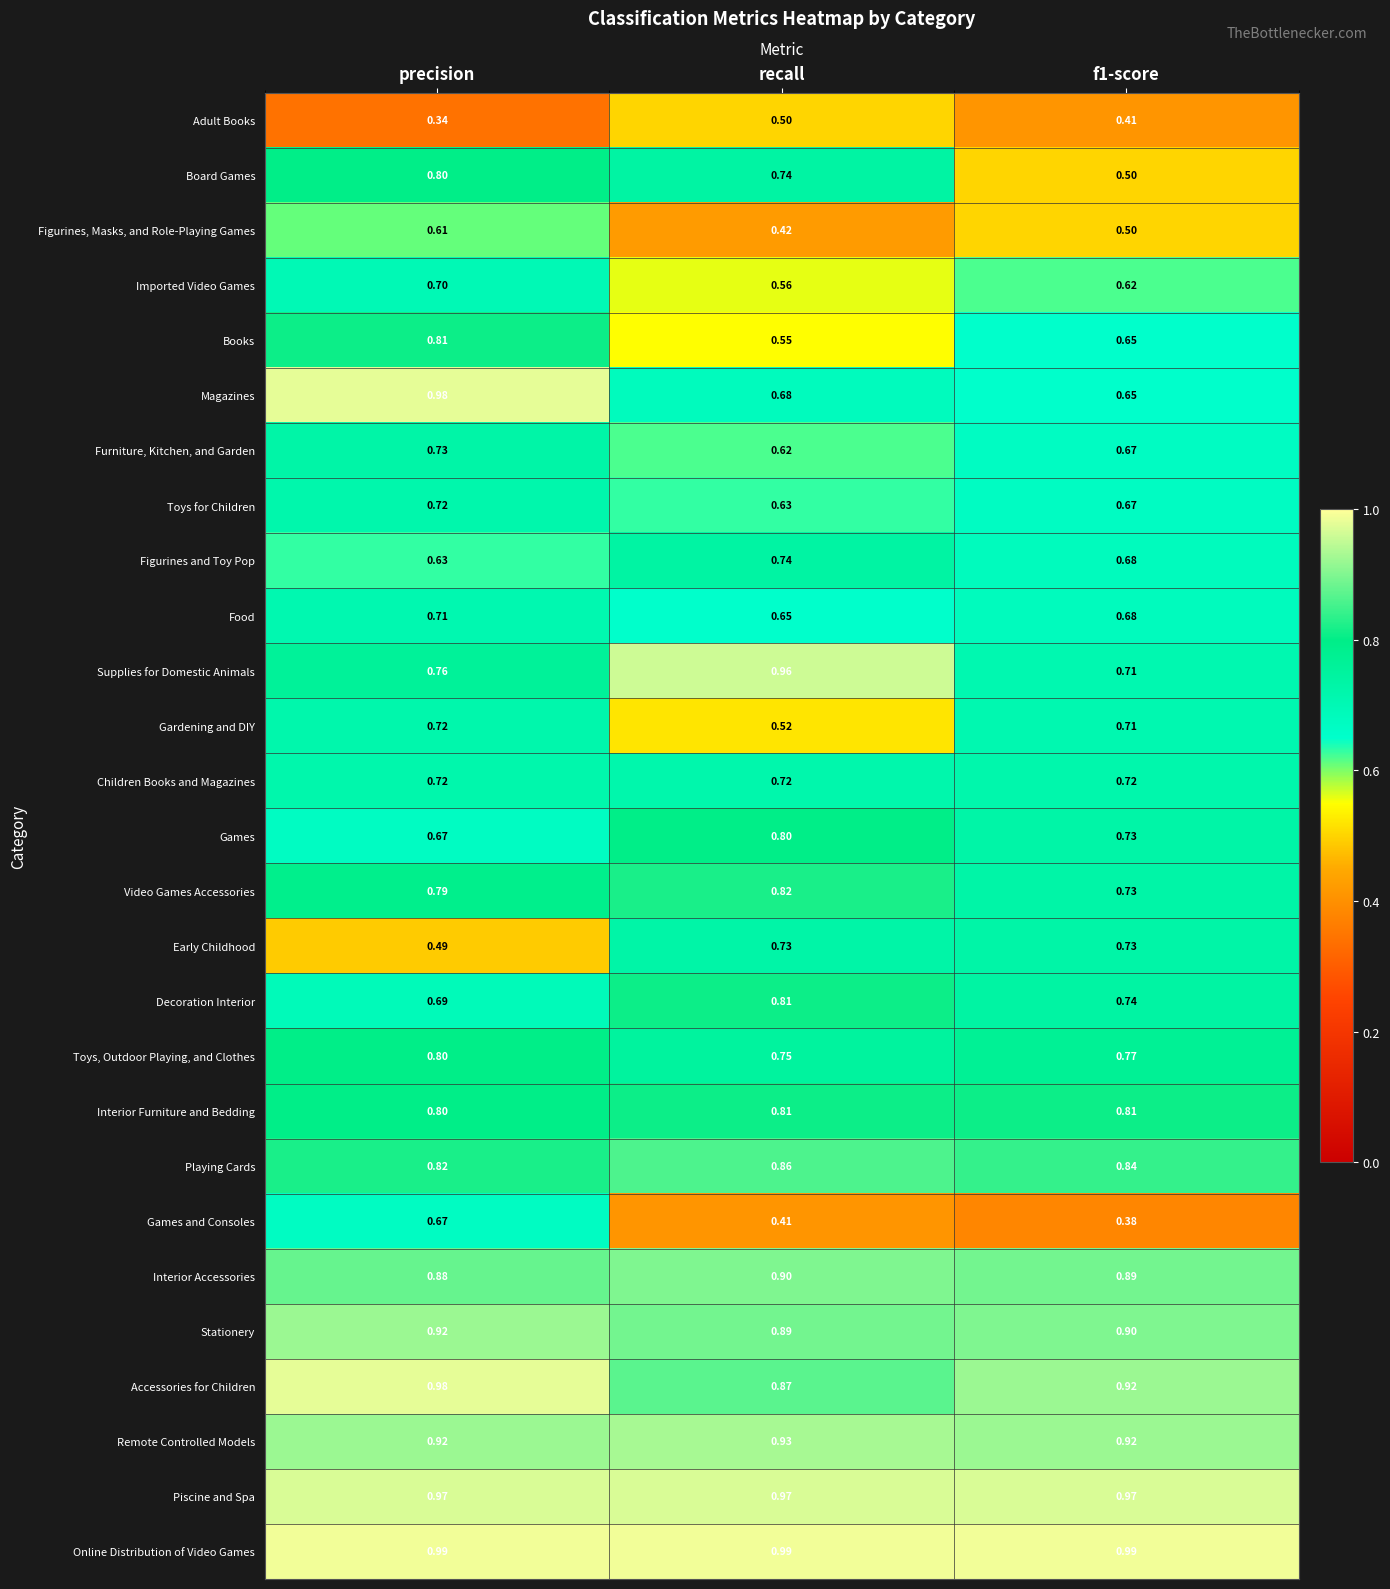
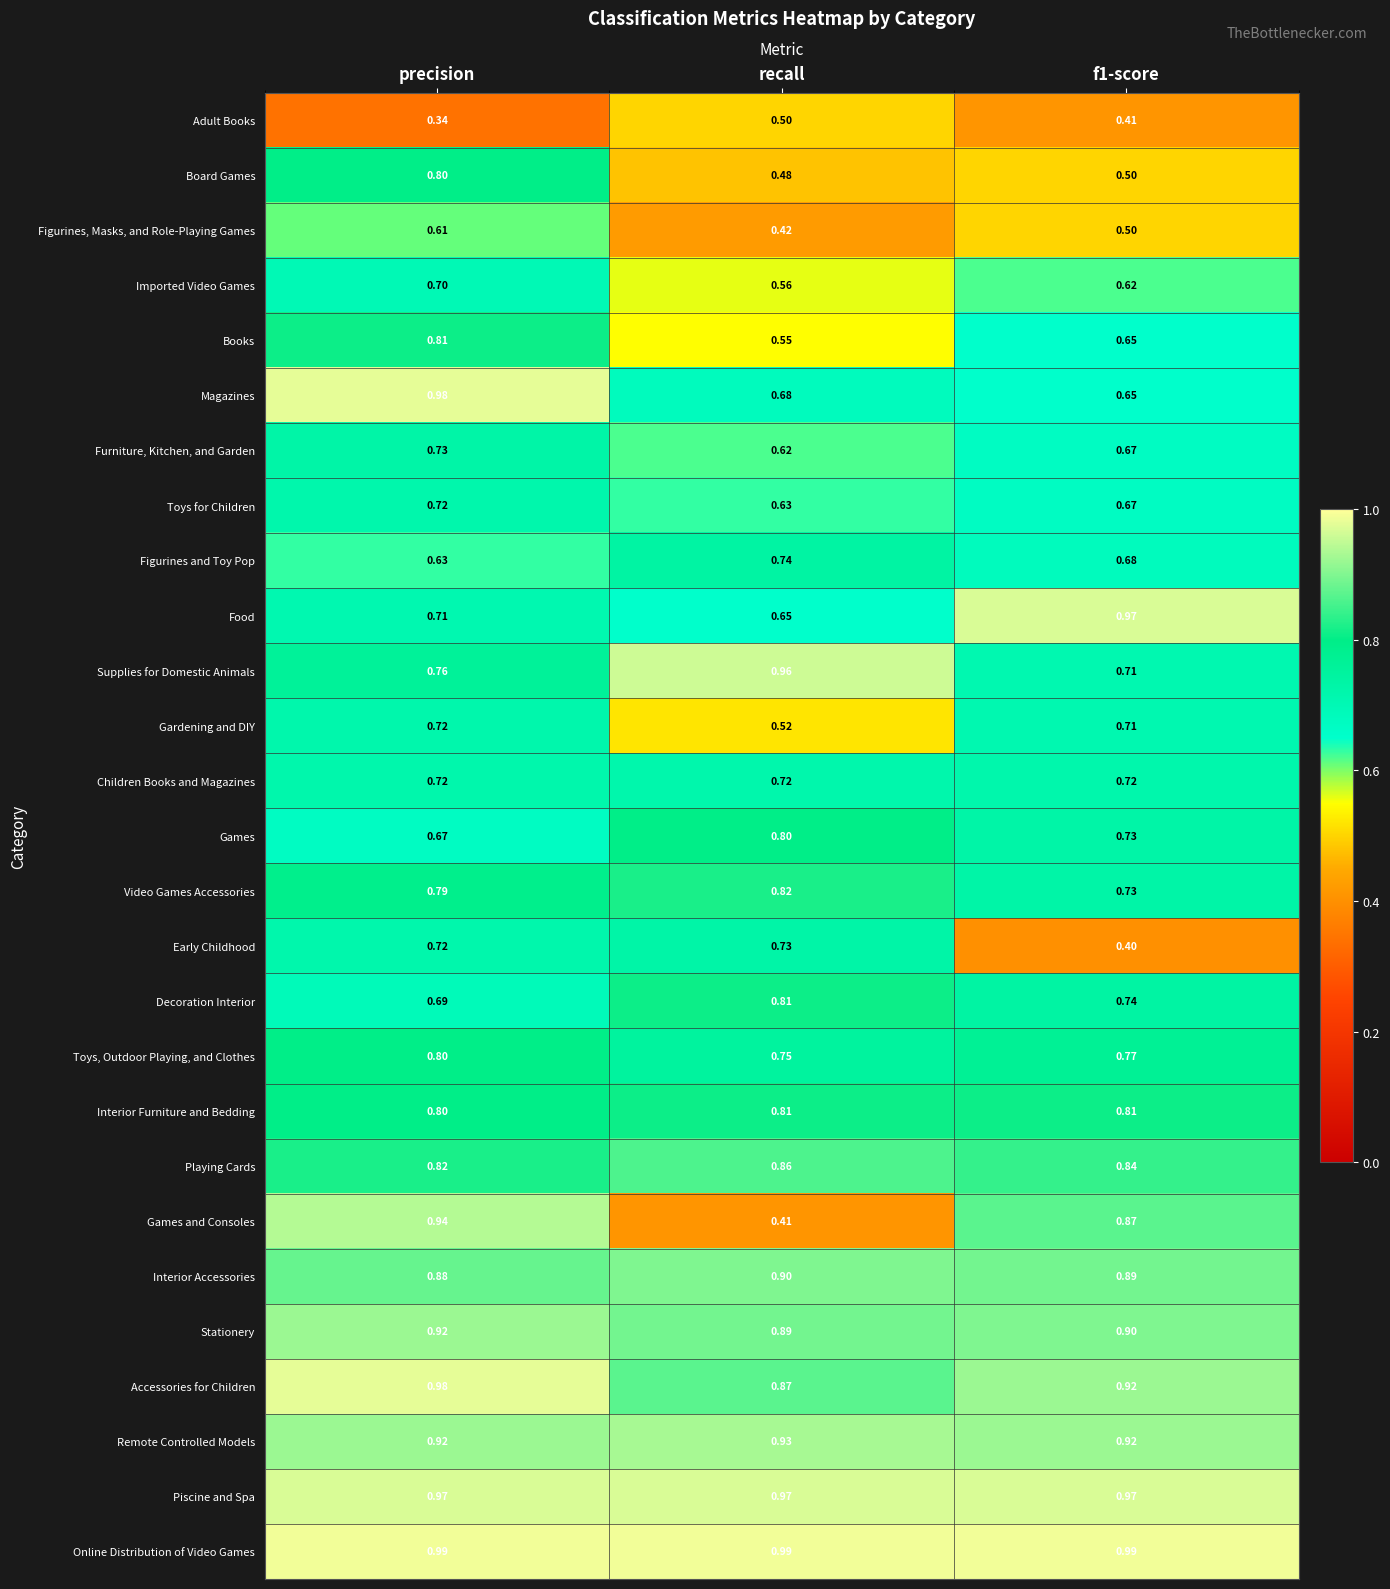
  {
    "Adult Books": {
      "precision": 0.34,
      "recall": 0.50,
      "f1-score": 0.41
    },
    "Board Games": {
      "precision": 0.80,
-     "recall": 0.74,
+     "recall": 0.48,
      "f1-score": 0.50
    },
    "Figurines, Masks, and Role-Playing Games": {
      "precision": 0.61,
      "recall": 0.42,
      "f1-score": 0.50
    },
    "Imported Video Games": {
      "precision": 0.70,
      "recall": 0.56,
      "f1-score": 0.62
    },
    "Books": {
      "precision": 0.81,
      "recall": 0.55,
      "f1-score": 0.65
    },
    "Magazines": {
      "precision": 0.98,
      "recall": 0.68,
      "f1-score": 0.65
    },
    "Furniture, Kitchen, and Garden": {
      "precision": 0.73,
      "recall": 0.62,
      "f1-score": 0.67
    },
    "Toys for Children": {
      "precision": 0.72,
      "recall": 0.63,
      "f1-score": 0.67
    },
    "Figurines and Toy Pop": {
      "precision": 0.63,
      "recall": 0.74,
      "f1-score": 0.68
    },
    "Food": {
      "precision": 0.71,
      "recall": 0.65,
-     "f1-score": 0.68
+     "f1-score": 0.97
    },
    "Supplies for Domestic Animals": {
      "precision": 0.76,
      "recall": 0.96,
      "f1-score": 0.71
    },
    "Gardening and DIY": {
      "precision": 0.72,
      "recall": 0.52,
      "f1-score": 0.71
    },
    "Children Books and Magazines": {
      "precision": 0.72,
      "recall": 0.72,
      "f1-score": 0.72
    },
    "Games": {
      "precision": 0.67,
      "recall": 0.80,
      "f1-score": 0.73
    },
    "Video Games Accessories": {
      "precision": 0.79,
      "recall": 0.82,
      "f1-score": 0.73
    },
    "Early Childhood": {
-     "precision": 0.49,
+     "precision": 0.72,
      "recall": 0.73,
-     "f1-score": 0.73
+     "f1-score": 0.40
    },
    "Decoration Interior": {
      "precision": 0.69,
      "recall": 0.81,
      "f1-score": 0.74
    },
    "Toys, Outdoor Playing, and Clothes": {
      "precision": 0.80,
      "recall": 0.75,
      "f1-score": 0.77
    },
    "Interior Furniture and Bedding": {
      "precision": 0.80,
      "recall": 0.81,
      "f1-score": 0.81
    },
    "Playing Cards": {
      "precision": 0.82,
      "recall": 0.86,
      "f1-score": 0.84
    },
    "Games and Consoles": {
-     "precision": 0.67,
+     "precision": 0.94,
      "recall": 0.41,
-     "f1-score": 0.38
+     "f1-score": 0.87
    },
    "Interior Accessories": {
      "precision": 0.88,
      "recall": 0.90,
      "f1-score": 0.89
    },
    "Stationery": {
      "precision": 0.92,
      "recall": 0.89,
      "f1-score": 0.90
    },
    "Accessories for Children": {
      "precision": 0.98,
      "recall": 0.87,
      "f1-score": 0.92
    },
    "Remote Controlled Models": {
      "precision": 0.92,
      "recall": 0.93,
      "f1-score": 0.92
    },
    "Piscine and Spa": {
      "precision": 0.97,
      "recall": 0.97,
      "f1-score": 0.97
    },
    "Online Distribution of Video Games": {
      "precision": 0.99,
      "recall": 0.99,
      "f1-score": 0.99
    }
  }
